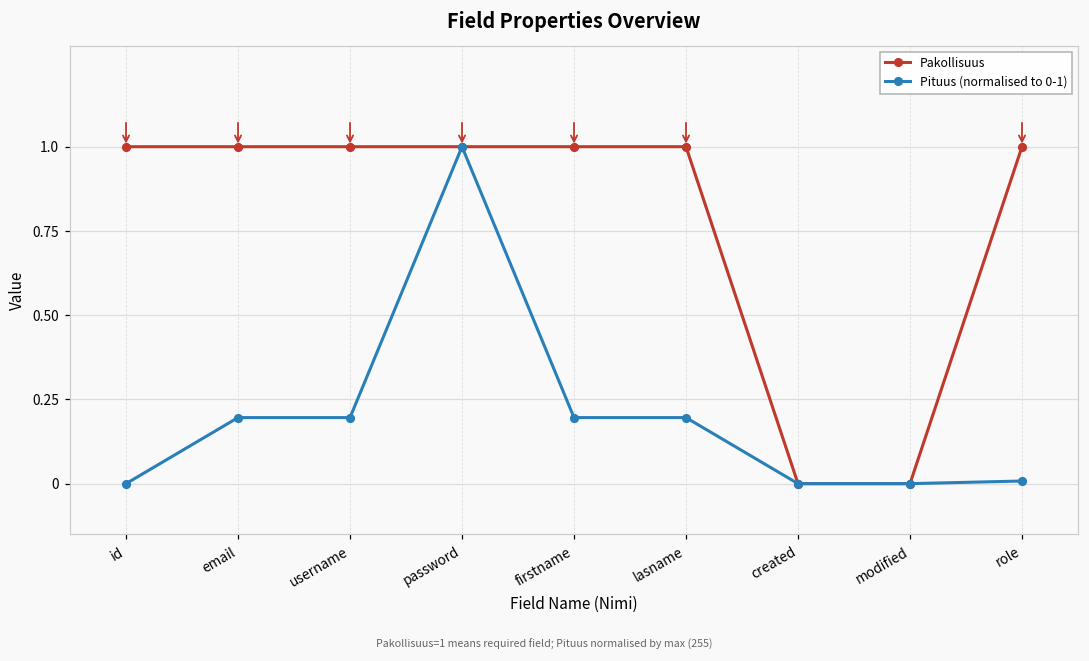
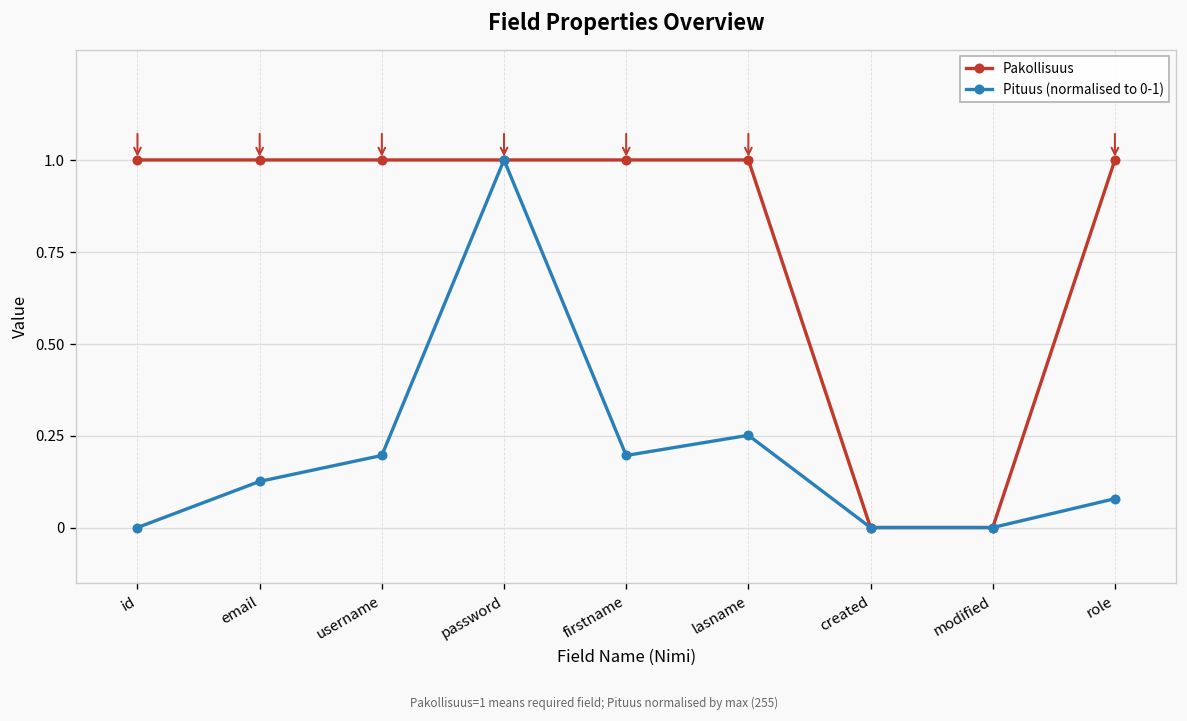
  {
    "Pakollisuus": {
      "id": 1.00,
      "email": 1.00,
      "username": 1.00,
      "firstname": 1.00,
      "lasname": 1.00,
      "role": 1.00
    },
    "Pituus (normalised to 0-1)": {
      "id": 0.00,
-     "email": 0.20,
+     "email": 0.13,
      "username": 0.20,
      "firstname": 0.20,
-     "lasname": 0.20,
-     "role": 0.01
+     "lasname": 0.25,
+     "role": 0.08
    }
  }
